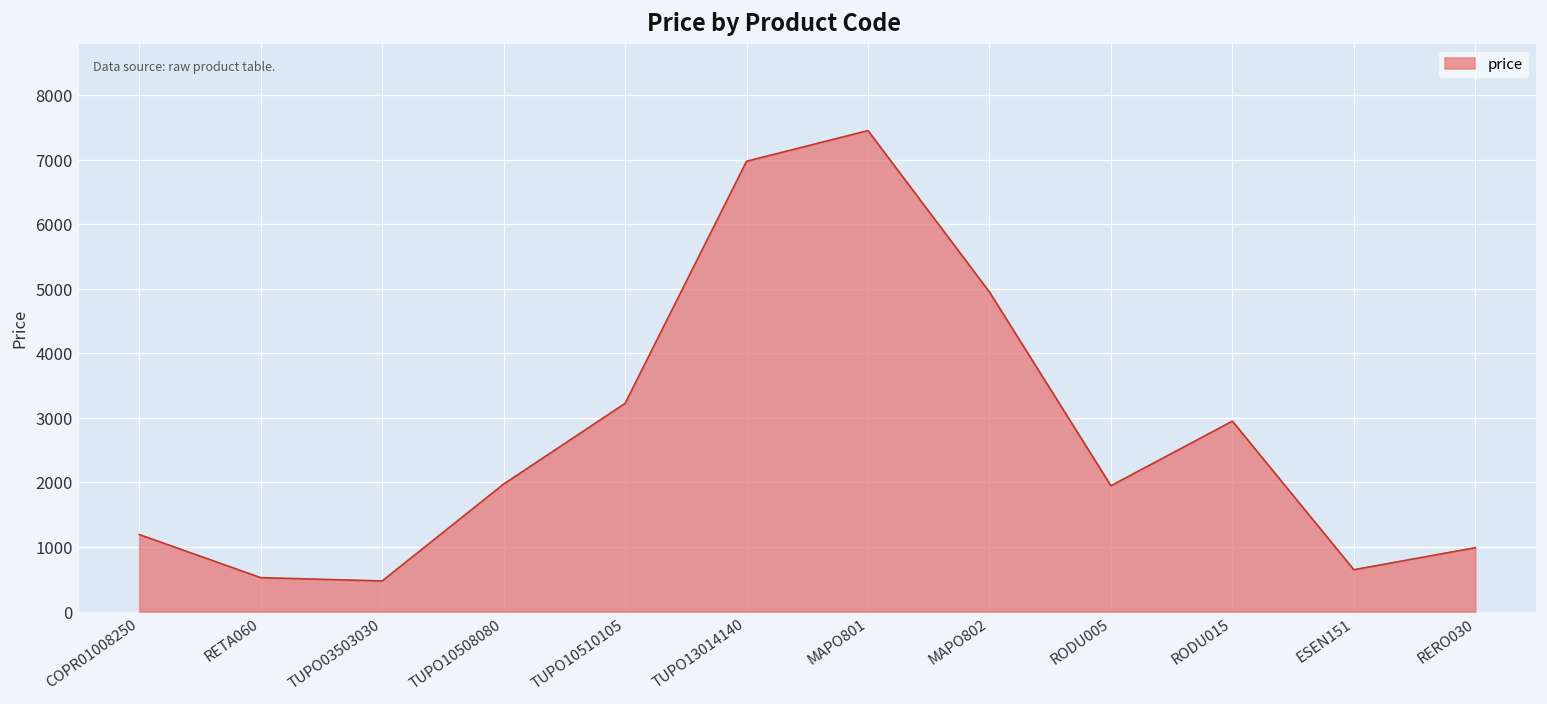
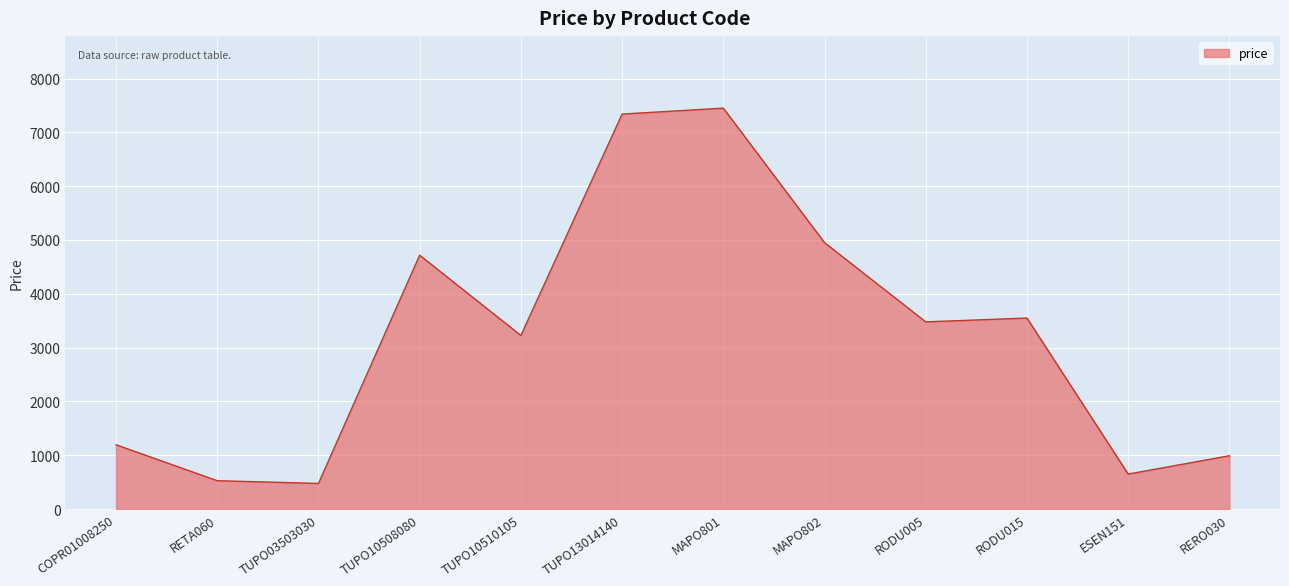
  {
    "COPR01008250": 1200,
    "RETA060": 500,
    "TUPO03503030": 500,
-   "TUPO10508080": 2000,
+   "TUPO10508080": 4700,
    "TUPO10510105": 3200,
-   "TUPO13014140": 7000,
+   "TUPO13014140": 7300,
    "MAPO801": 7500,
    "MAPO802": 5000,
-   "RODU005": 2000,
-   "RODU015": 3000,
+   "RODU005": 3500,
+   "RODU015": 3500,
    "ESEN151": 600,
    "RERO030": 1000
  }
